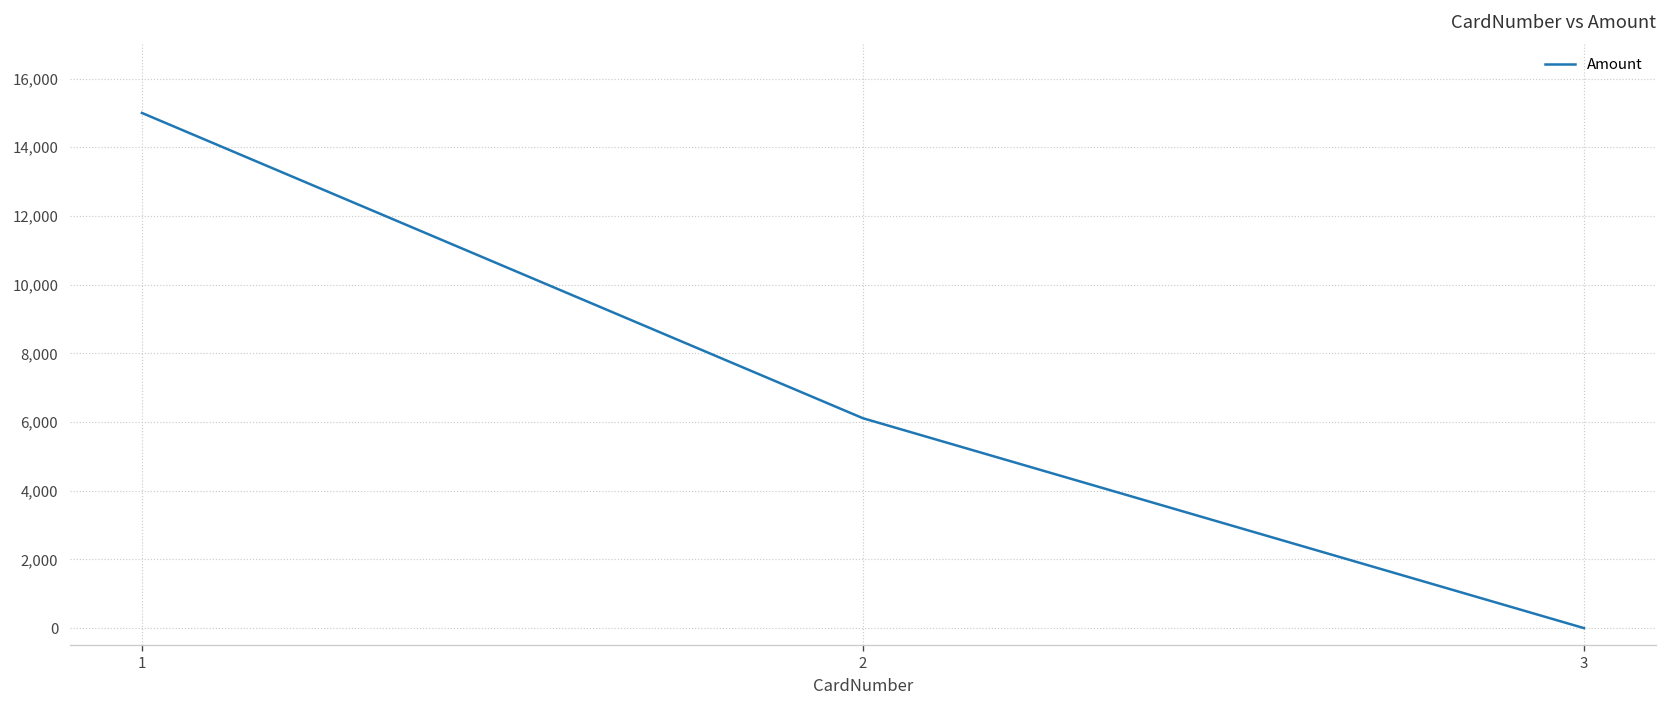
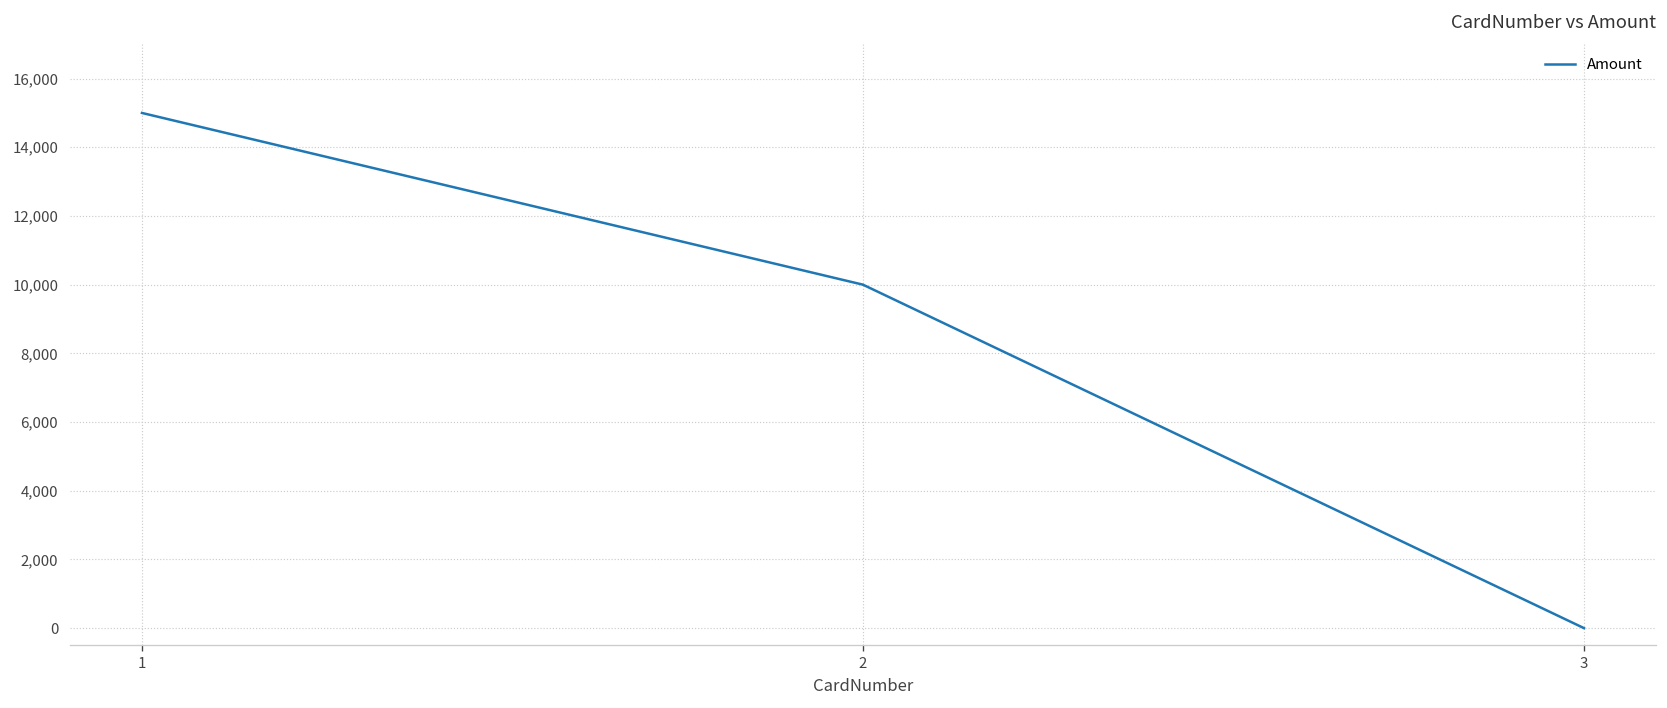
  {
    "1": "15,000",
-   "2": "6,100",
+   "2": "10,000",
    "3": "0"
  }
